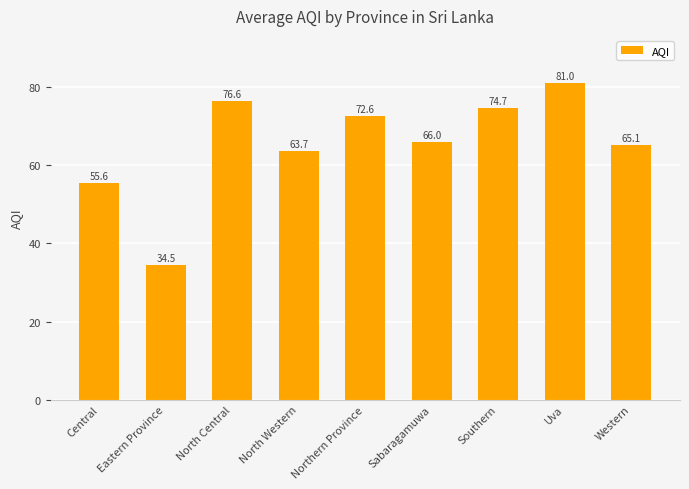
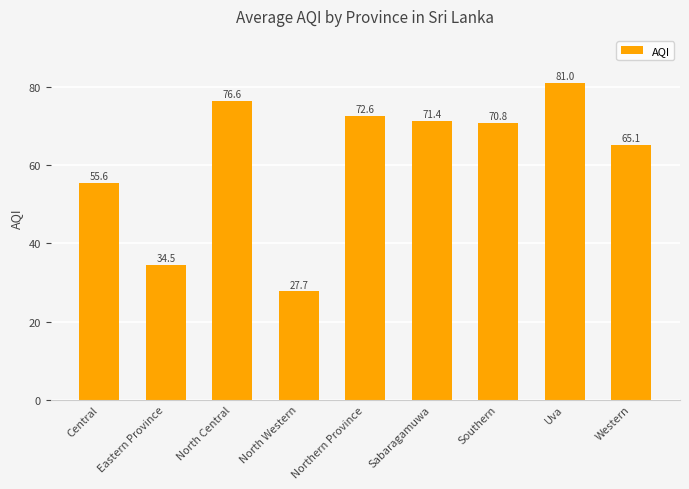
  {
    "Central": 55.6,
    "Eastern Province": 34.5,
    "North Central": 76.6,
-   "North Western": 63.7,
+   "North Western": 27.7,
    "Northern Province": 72.6,
-   "Sabaragamuwa": 66.0,
-   "Southern": 74.7,
+   "Sabaragamuwa": 71.4,
+   "Southern": 70.8,
    "Uva": 81.0,
    "Western": 65.1
  }
